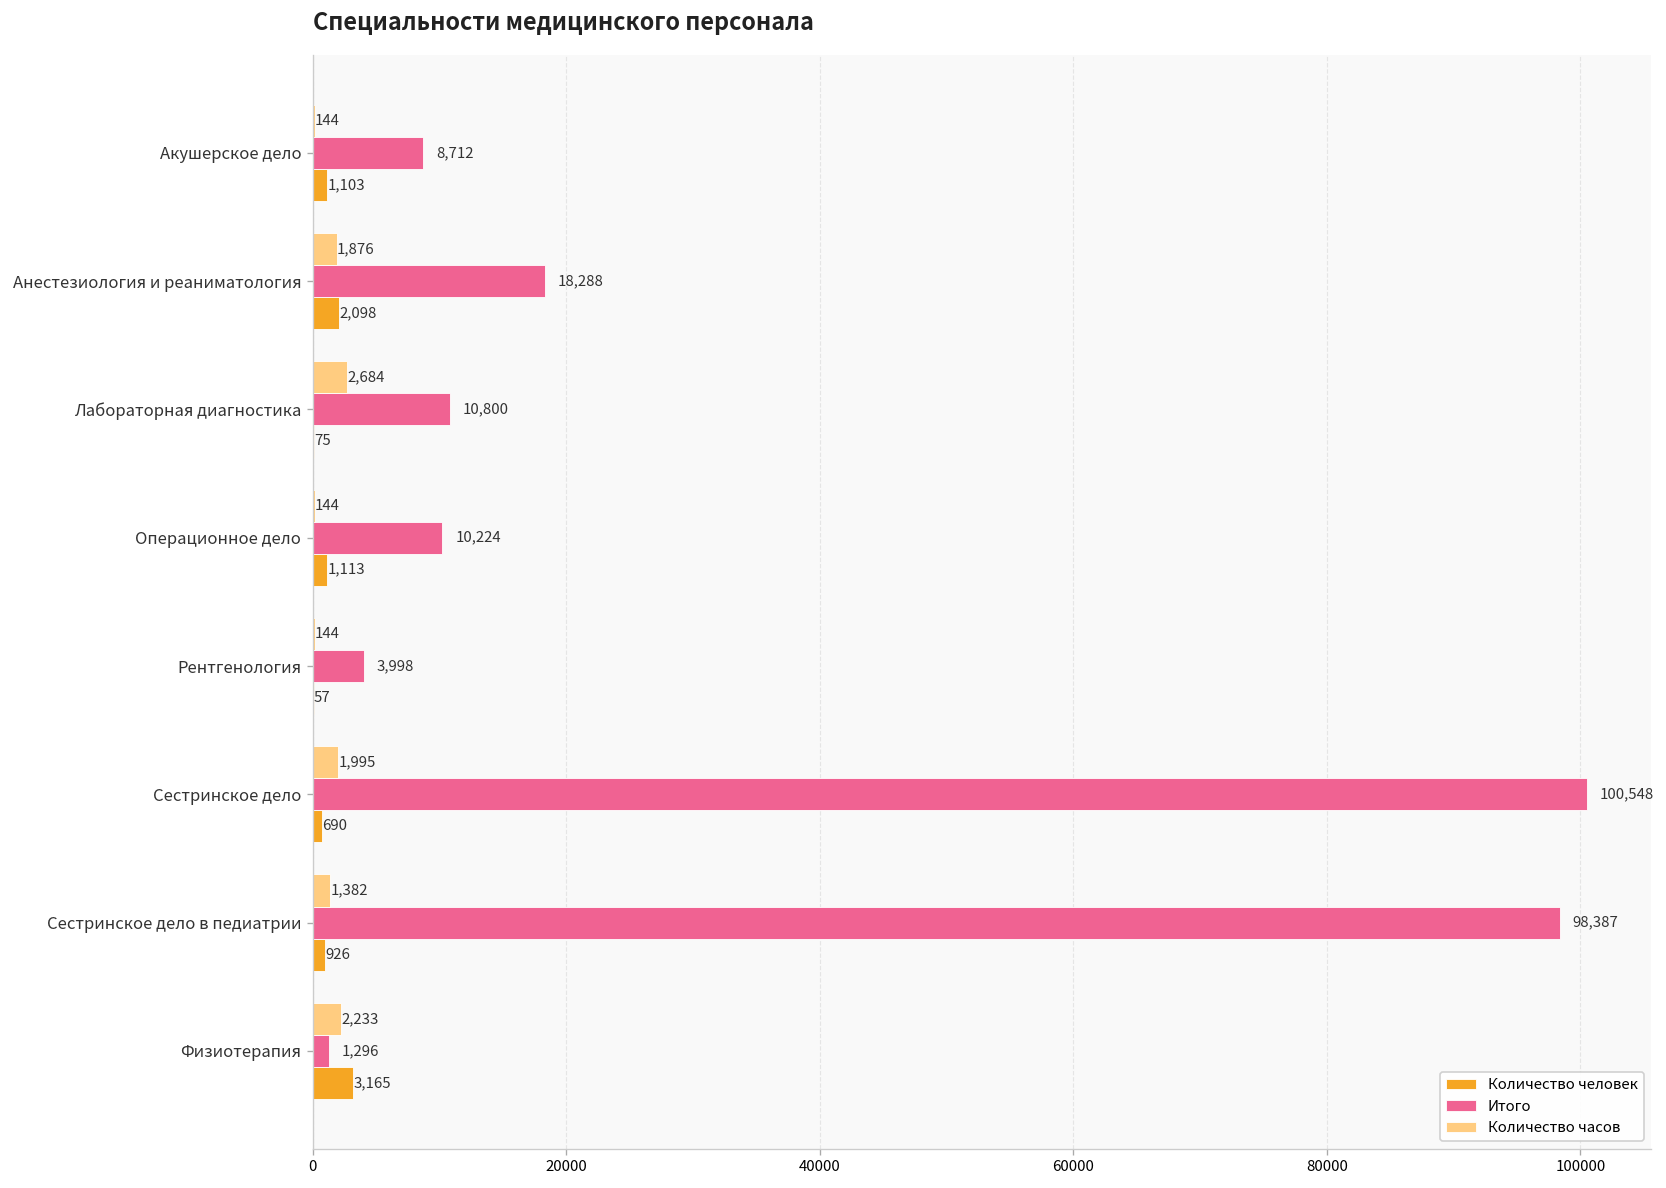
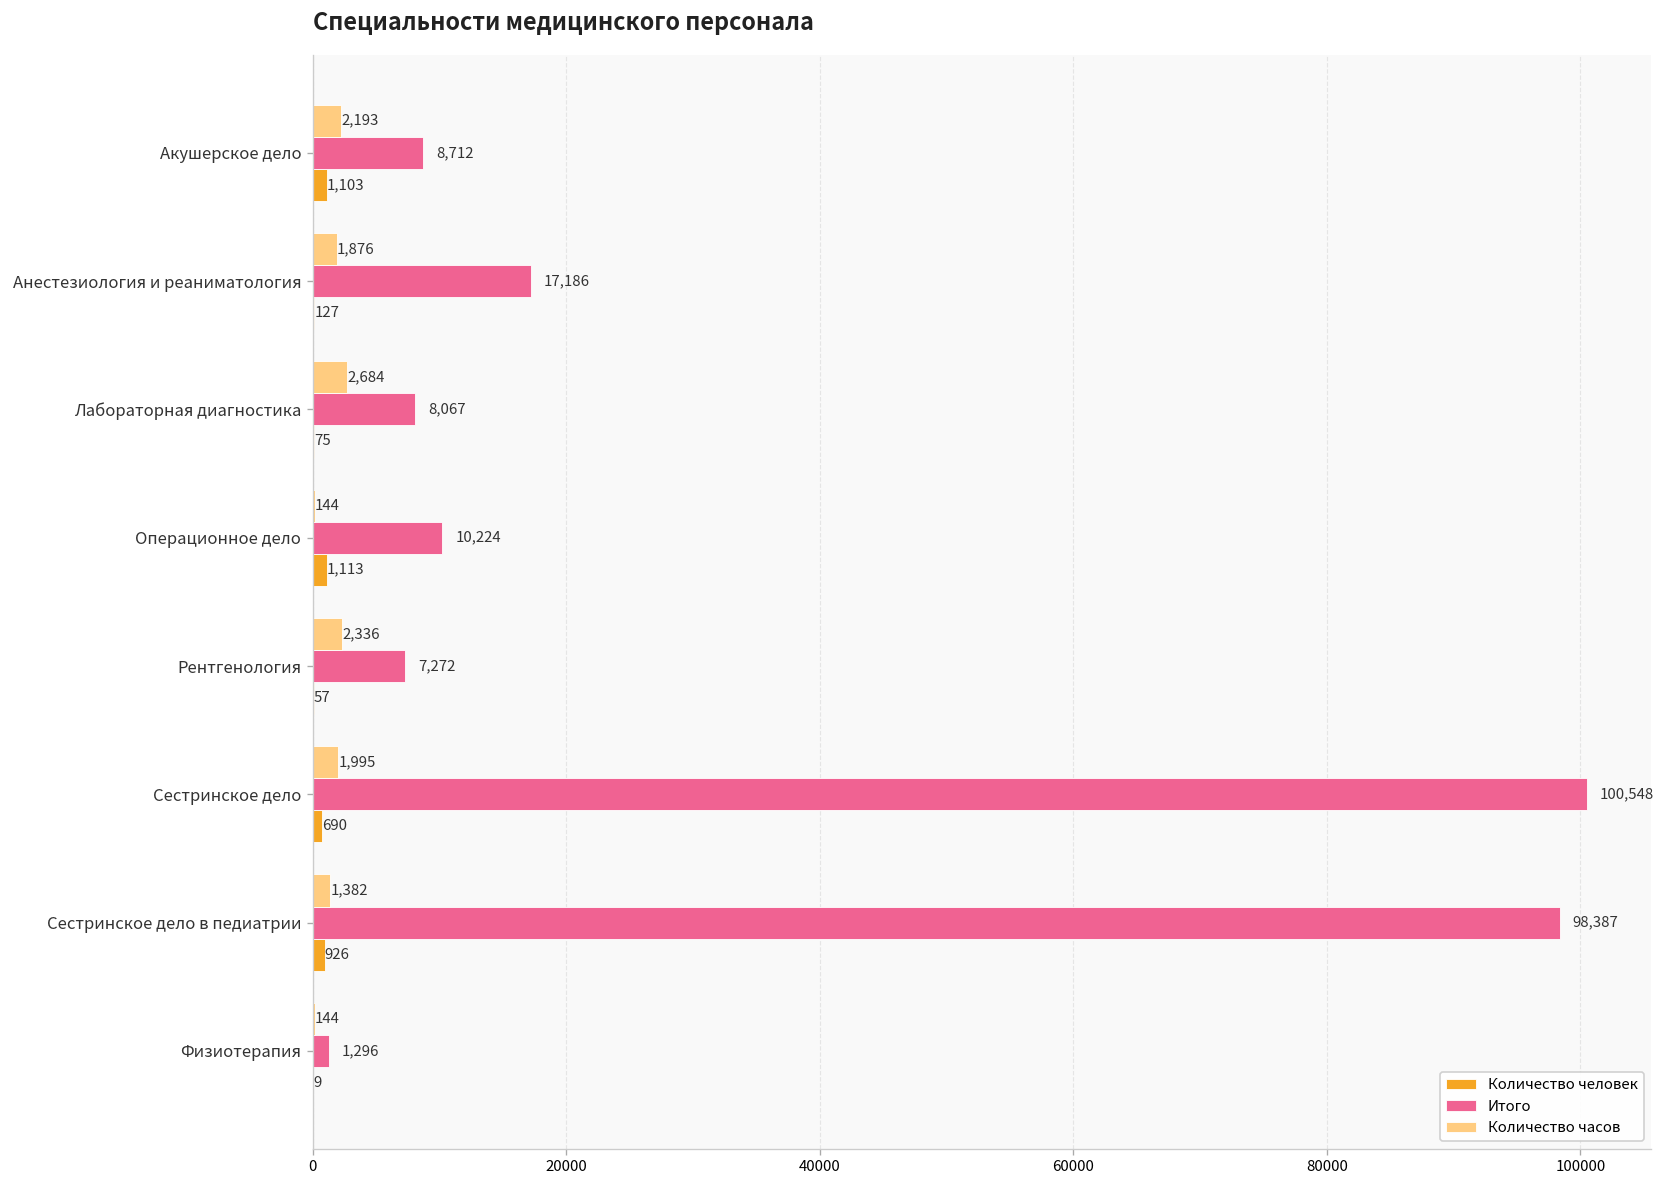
  {
    "Количество человек": {
      "Акушерское дело": "1,103",
-     "Анестезиология и реаниматология": "2,098",
+     "Анестезиология и реаниматология": "127",
      "Лабораторная диагностика": "75",
      "Операционное дело": "1,113",
      "Рентгенология": "57",
      "Сестринское дело": "690",
      "Сестринское дело в педиатрии": "926",
-     "Физиотерапия": "3,165"
+     "Физиотерапия": "9"
    },
    "Итого": {
      "Акушерское дело": "8,712",
-     "Анестезиология и реаниматология": "18,288",
-     "Лабораторная диагностика": "10,800",
+     "Анестезиология и реаниматология": "17,186",
+     "Лабораторная диагностика": "8,067",
      "Операционное дело": "10,224",
-     "Рентгенология": "3,998",
+     "Рентгенология": "7,272",
      "Сестринское дело": "100,548",
      "Сестринское дело в педиатрии": "98,387",
      "Физиотерапия": "1,296"
    },
    "Количество часов": {
-     "Акушерское дело": "144",
+     "Акушерское дело": "2,193",
      "Анестезиология и реаниматология": "1,876",
      "Лабораторная диагностика": "2,684",
      "Операционное дело": "144",
-     "Рентгенология": "144",
+     "Рентгенология": "2,336",
      "Сестринское дело": "1,995",
      "Сестринское дело в педиатрии": "1,382",
-     "Физиотерапия": "2,233"
+     "Физиотерапия": "144"
    }
  }
